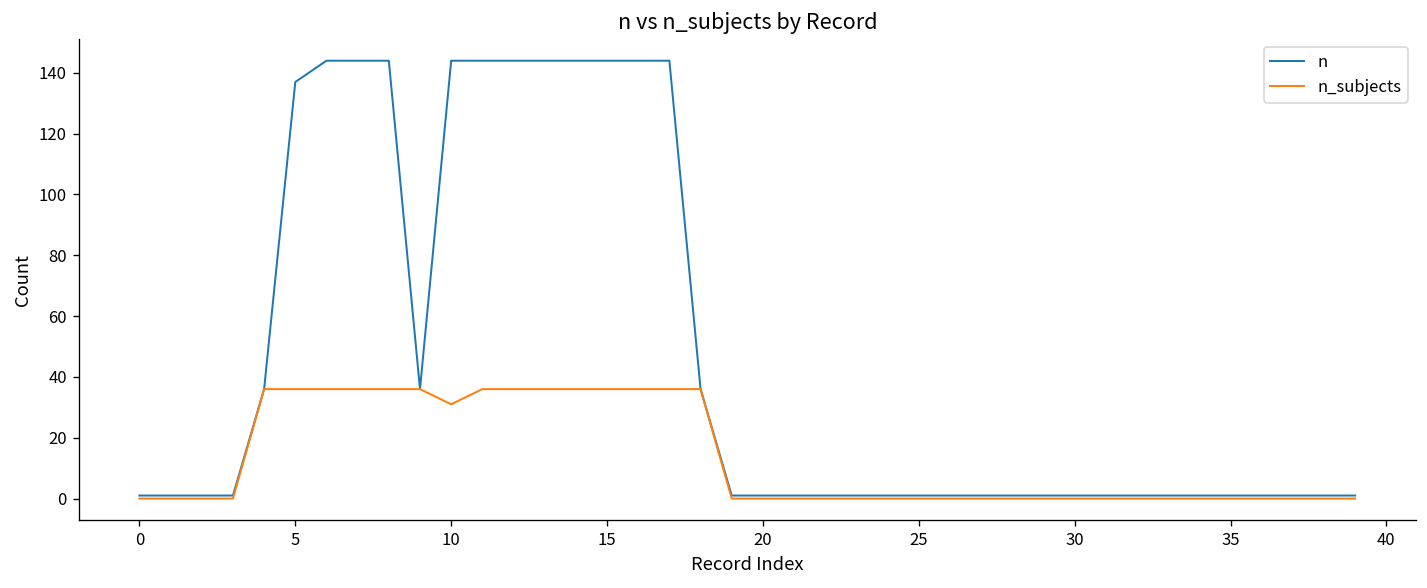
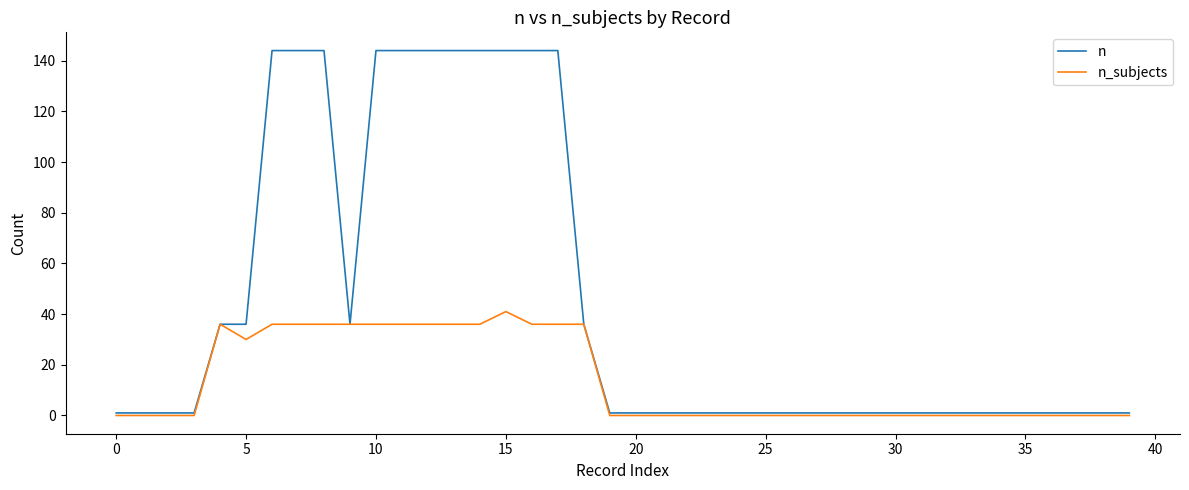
  {
    "n": {
      "0": 1,
-     "5": 137,
+     "5": 36,
      "10": 144,
      "15": 144,
      "20": 1,
      "25": 1,
      "30": 1,
      "35": 1
    },
    "n_subjects": {
      "0": 0,
-     "5": 36,
-     "10": 31,
-     "15": 36,
+     "5": 30,
+     "10": 36,
+     "15": 41,
      "20": 0,
      "25": 0,
      "30": 0,
      "35": 0
    }
  }
